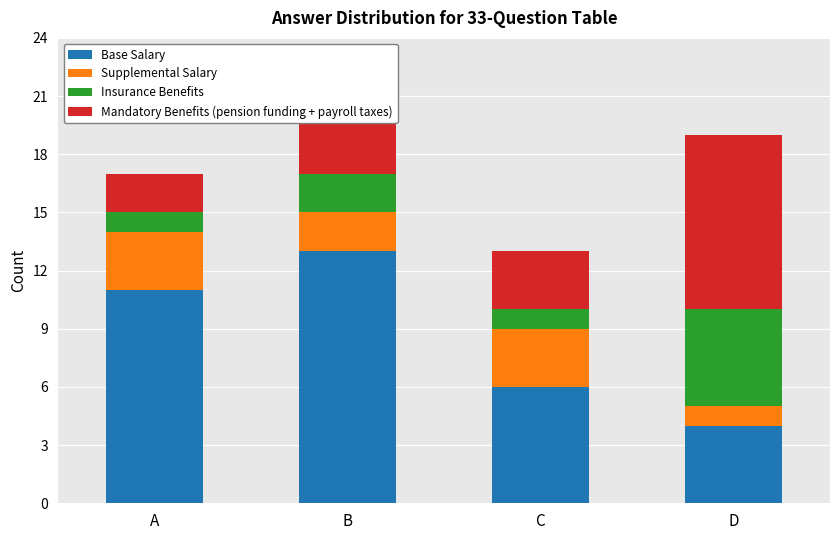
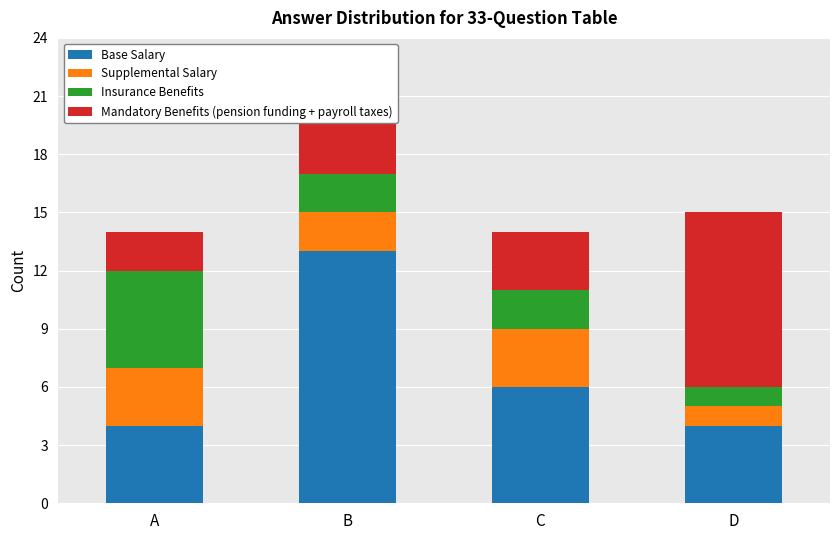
  {
    "Base Salary": {
-     "A": 11,
+     "A": 4,
      "B": 13,
      "C": 6,
      "D": 4
    },
    "Supplemental Salary": {
      "A": 3,
      "B": 2,
      "C": 3,
      "D": 1
    },
    "Insurance Benefits": {
-     "A": 1,
+     "A": 5,
      "B": 2,
-     "C": 1,
-     "D": 5
+     "C": 2,
+     "D": 1
    },
    "Mandatory Benefits (pension funding + payroll taxes)": {
      "A": 2,
      "C": 3,
      "D": 9
    }
  }
